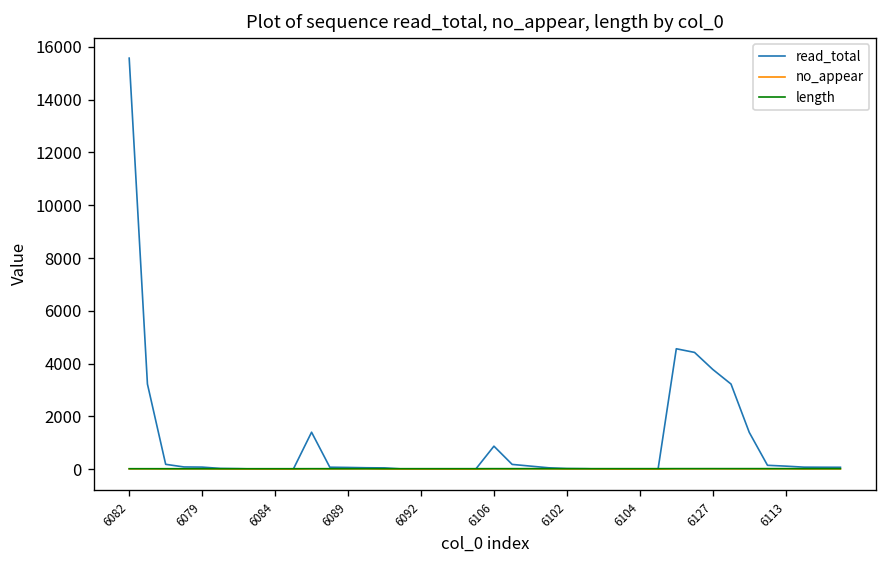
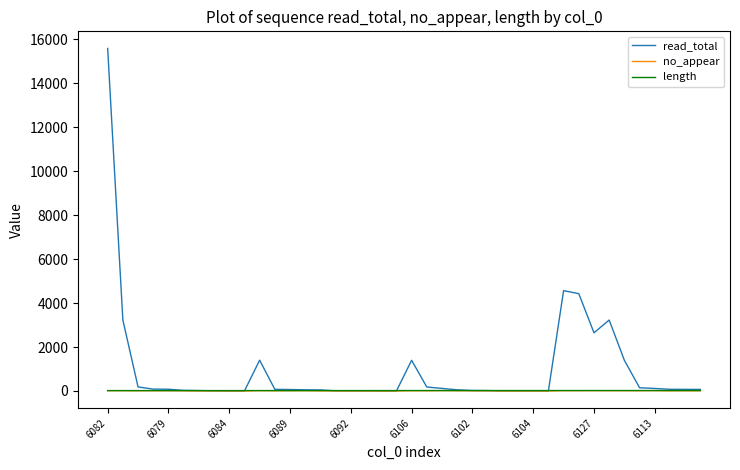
  {
    "read_total": {
      "6082": 15600,
-     "6106": 900,
-     "6127": 3800
+     "6106": 1400,
+     "6127": 2600
    }
  }
